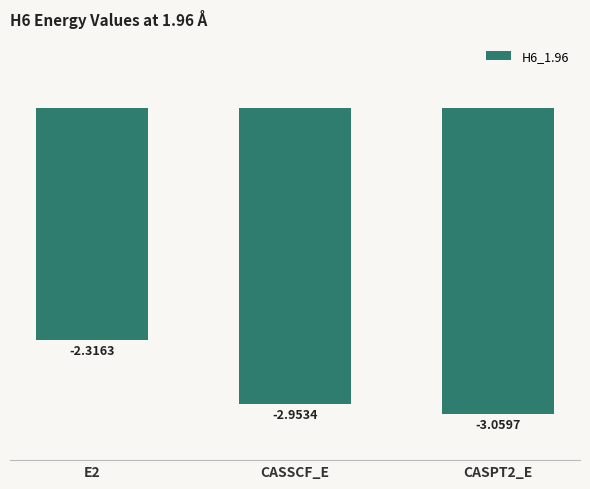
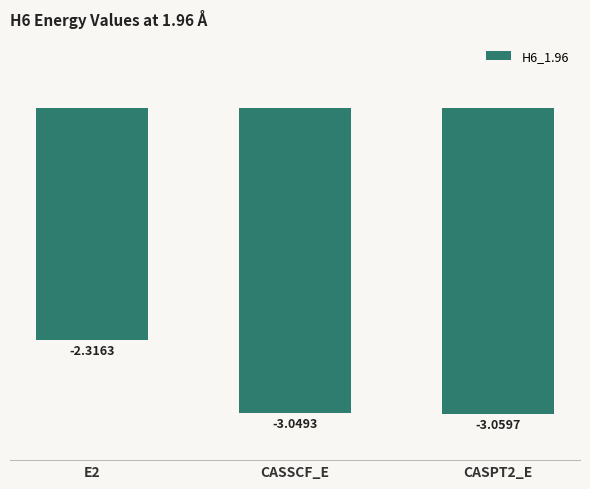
  {
    "E2": -2.3163,
-   "CASSCF_E": -2.9534,
+   "CASSCF_E": -3.0493,
    "CASPT2_E": -3.0597
  }
